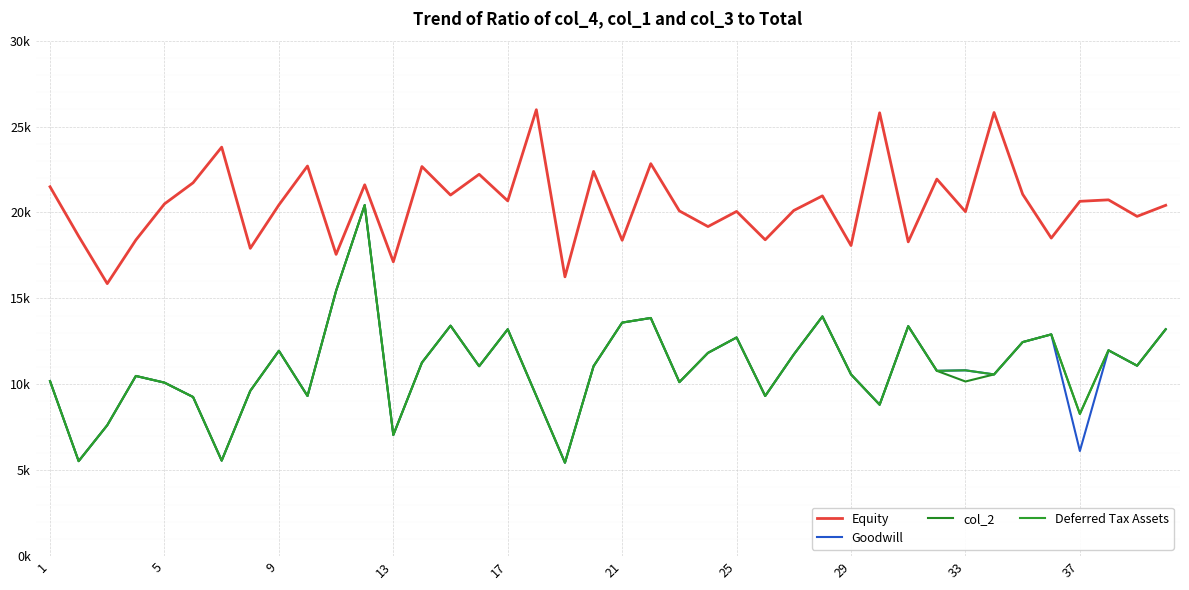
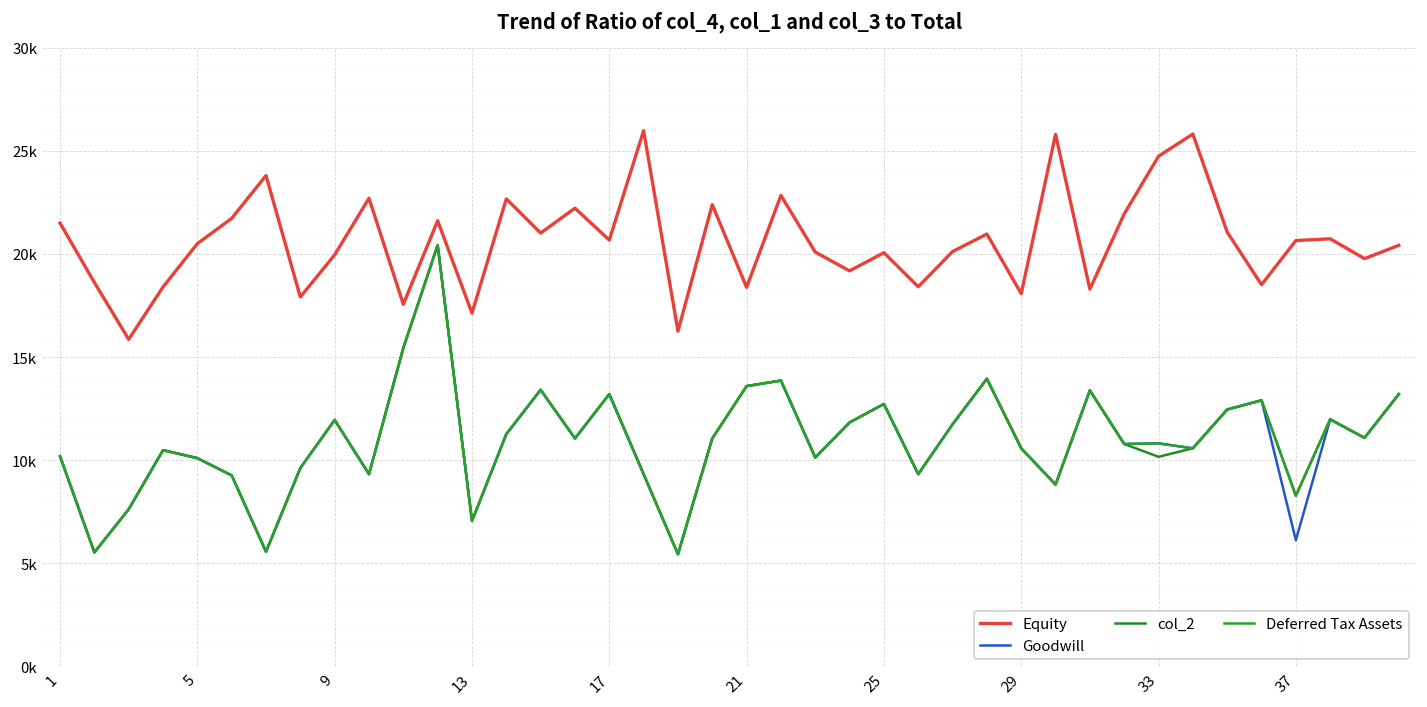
  {
    "Equity": {
      "1": 21500,
      "5": 20500,
-     "9": 20400,
+     "9": 20000,
      "13": 17100,
      "17": 20700,
      "21": 18400,
      "25": 20100,
      "29": 18100,
-     "33": 20000,
+     "33": 24700,
      "37": 20600
    },
    "Goodwill": {
      "37": 6100
    }
  }
